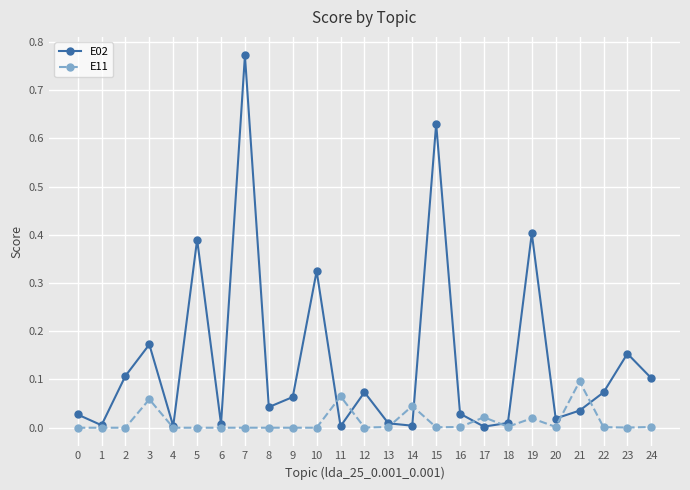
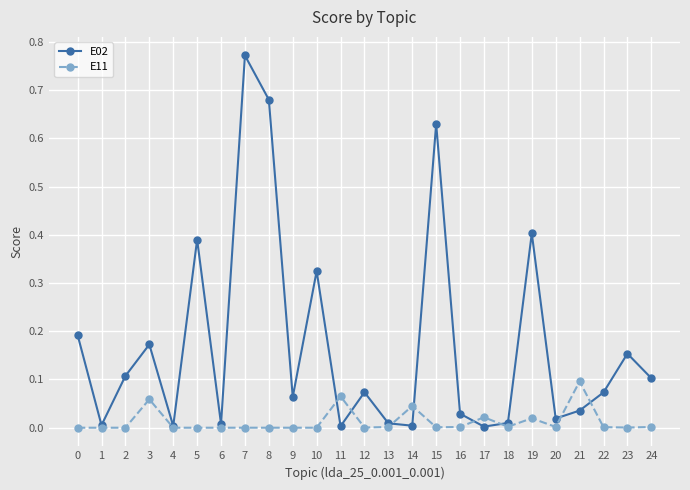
  {
    "E02": {
-     "0": 0.03,
+     "0": 0.19,
      "2": 0.11,
      "3": 0.17,
      "5": 0.39,
      "6": 0.01,
      "7": 0.77,
-     "8": 0.04,
+     "8": 0.68,
      "9": 0.06,
      "10": 0.32,
      "11": 0.00,
      "12": 0.07,
      "13": 0.01,
      "14": 0.00,
      "15": 0.63,
      "16": 0.03,
      "17": 0.00,
      "18": 0.01,
      "19": 0.40,
      "20": 0.02,
      "21": 0.04,
      "22": 0.07,
      "23": 0.15,
      "24": 0.10
    },
    "E11": {
      "0": 0.00,
      "2": 0.00,
      "3": 0.06,
      "5": 0.00,
      "6": 0.00,
      "7": 0.00,
      "8": 0.00,
      "9": 0.00,
      "10": 0.00,
      "11": 0.07,
      "12": 0.00,
      "13": 0.00,
      "14": 0.05,
      "15": 0.00,
      "16": 0.00,
      "17": 0.02,
      "18": 0.00,
      "19": 0.02,
      "20": 0.00,
      "21": 0.10,
      "22": 0.00,
      "23": 0.00,
      "24": 0.00
    }
  }
